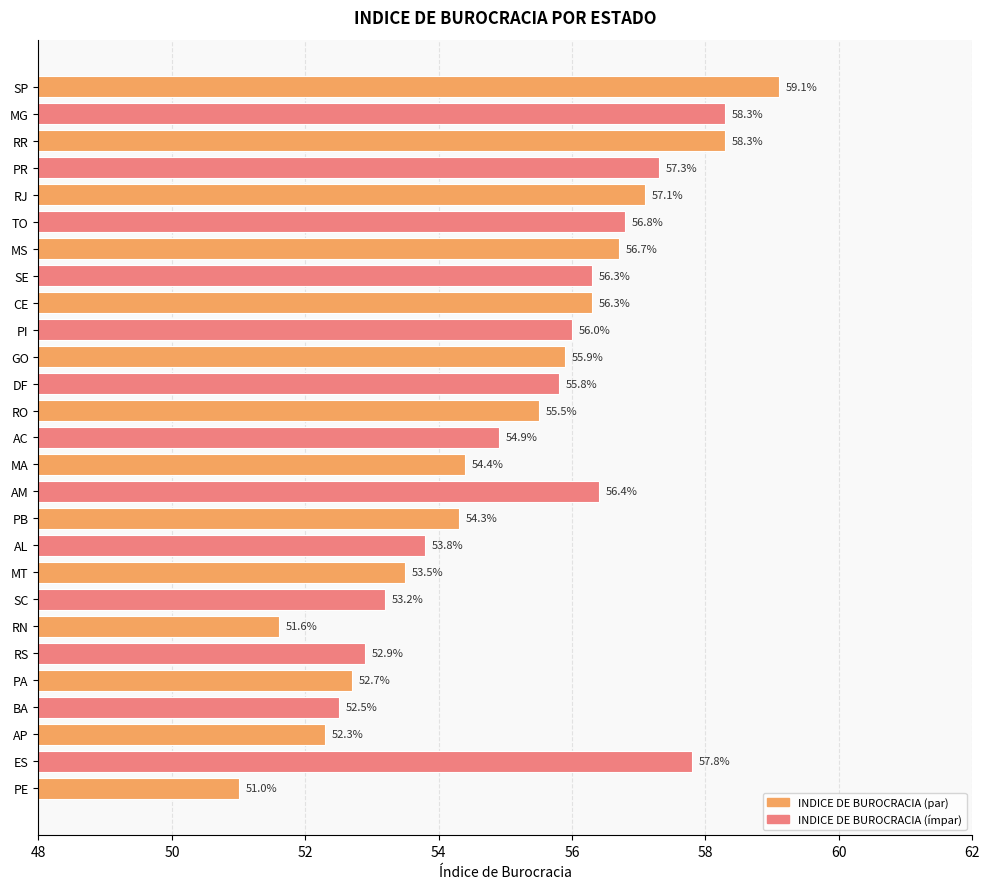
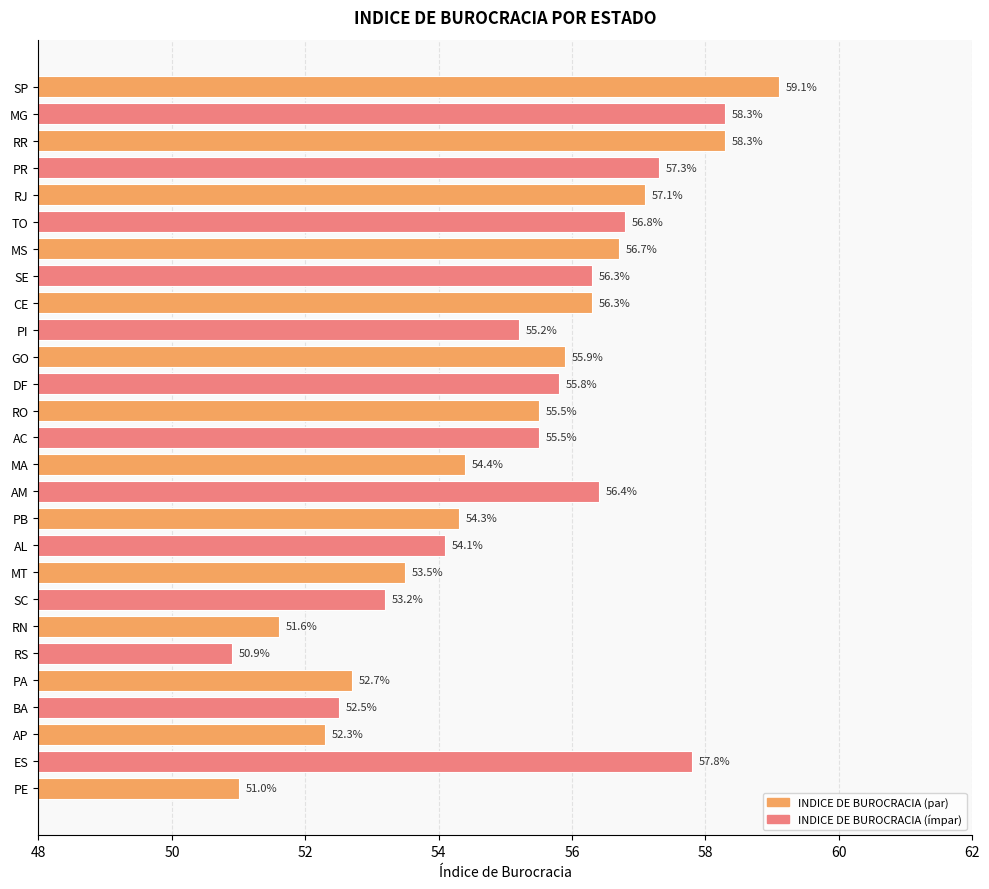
  {
    "SP": "59.1%",
    "MG": "58.3%",
    "RR": "58.3%",
    "PR": "57.3%",
    "RJ": "57.1%",
    "TO": "56.8%",
    "MS": "56.7%",
    "SE": "56.3%",
    "CE": "56.3%",
-   "PI": "56.0%",
+   "PI": "55.2%",
    "GO": "55.9%",
    "DF": "55.8%",
    "RO": "55.5%",
-   "AC": "54.9%",
+   "AC": "55.5%",
    "MA": "54.4%",
    "AM": "56.4%",
    "PB": "54.3%",
-   "AL": "53.8%",
+   "AL": "54.1%",
    "MT": "53.5%",
    "SC": "53.2%",
    "RN": "51.6%",
-   "RS": "52.9%",
+   "RS": "50.9%",
    "PA": "52.7%",
    "BA": "52.5%",
    "AP": "52.3%",
    "ES": "57.8%",
    "PE": "51.0%"
  }
